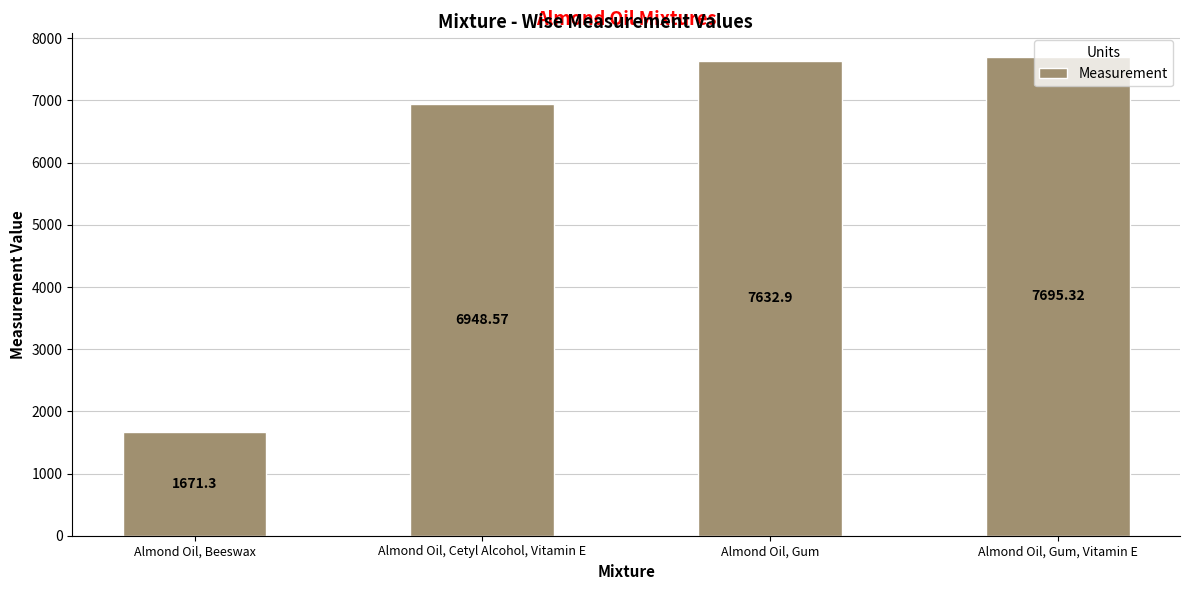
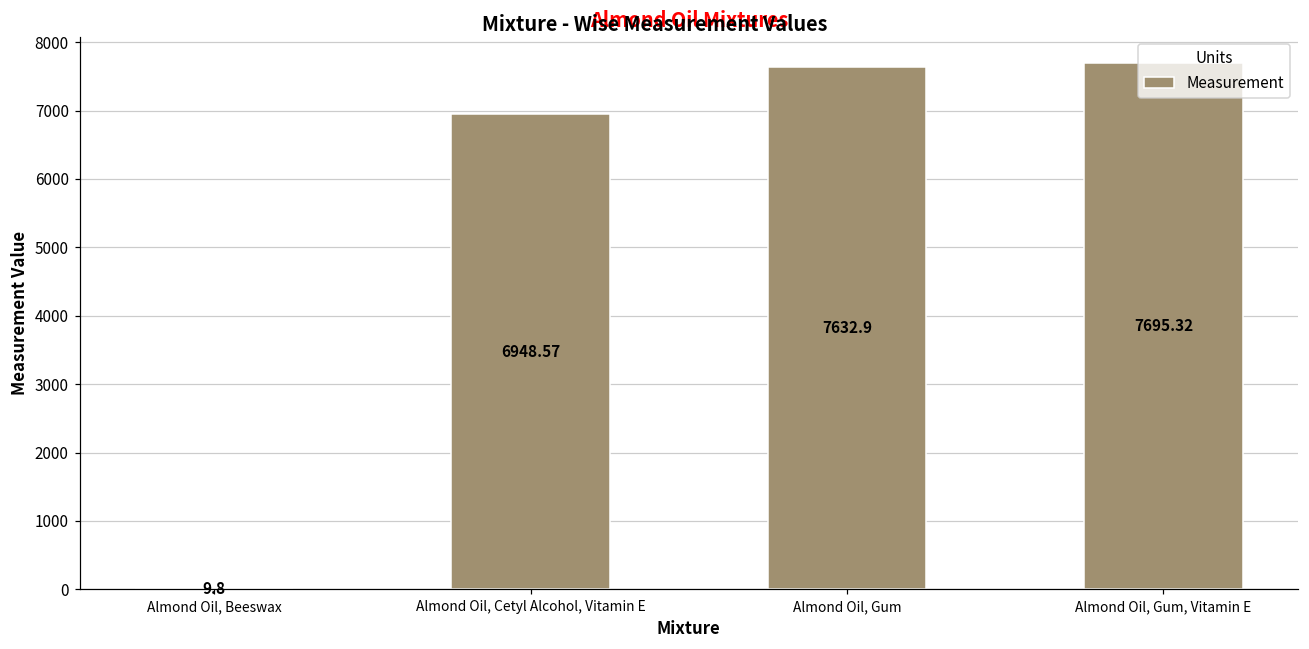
  {
-   "Almond Oil, Beeswax": 1671.3,
+   "Almond Oil, Beeswax": 9.8,
    "Almond Oil, Cetyl Alcohol, Vitamin E": 6948.57,
    "Almond Oil, Gum": 7632.9
  }
